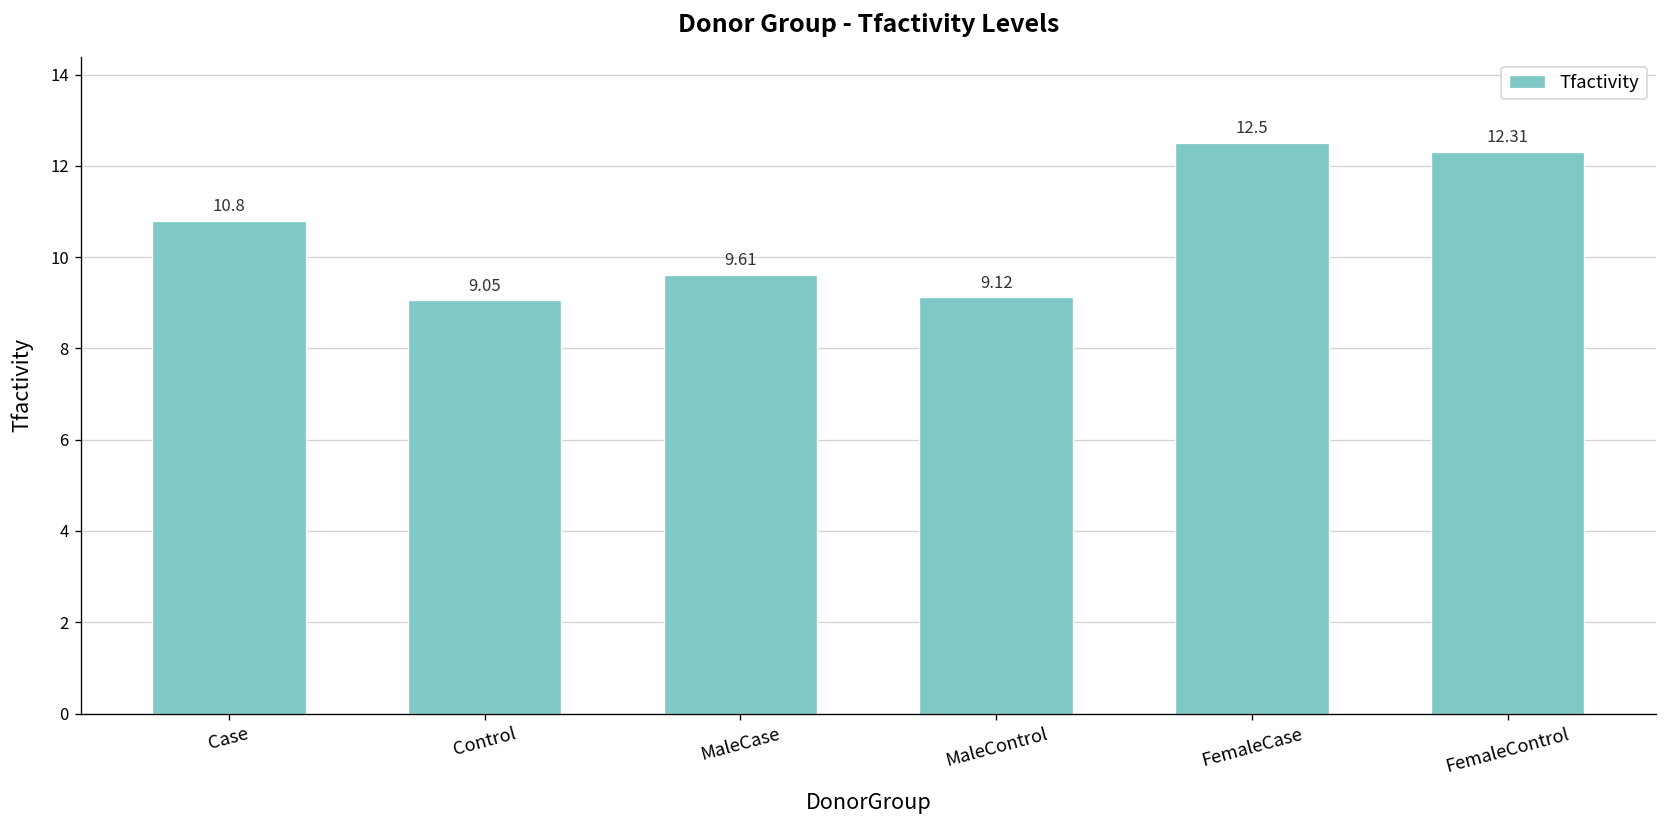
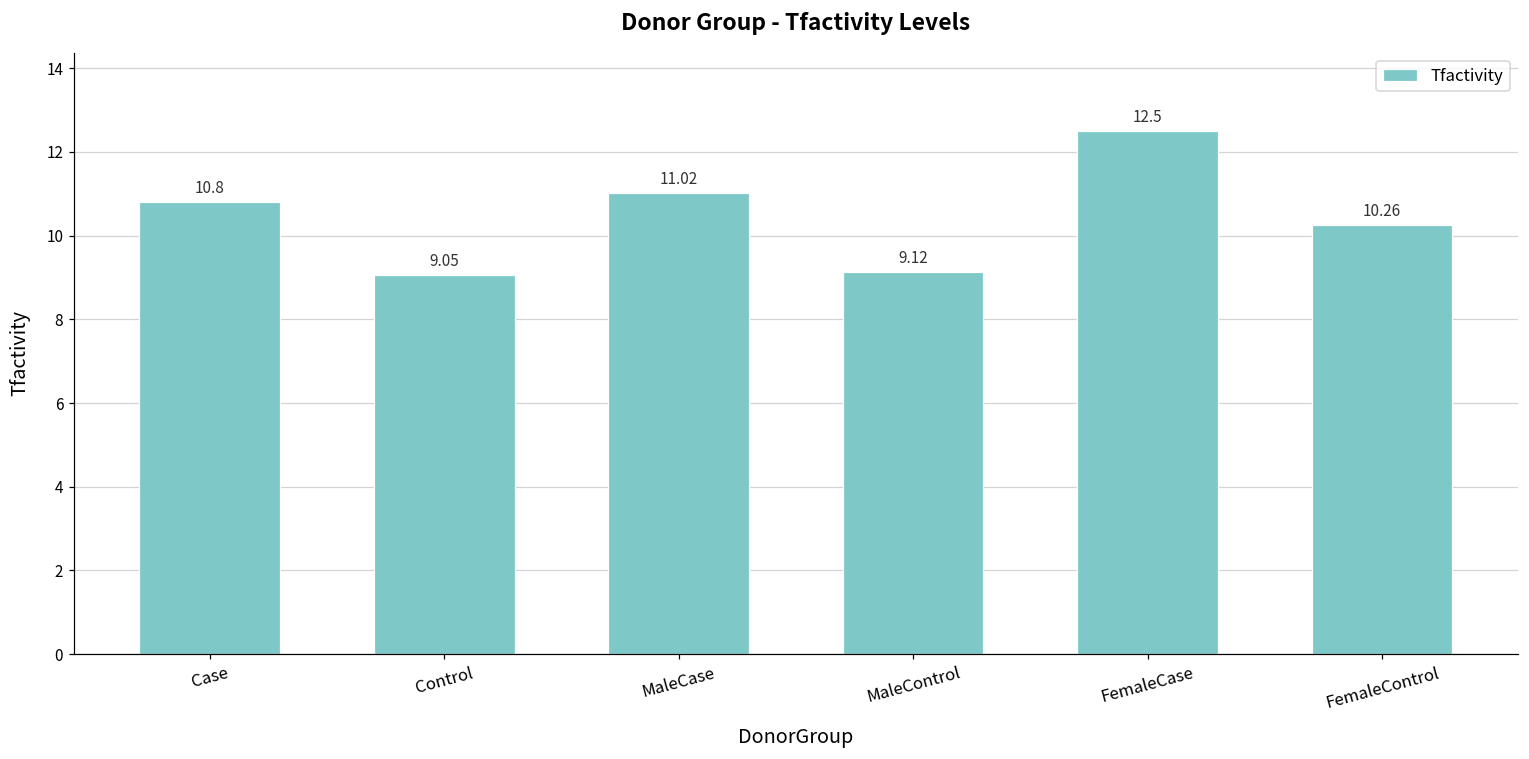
  {
    "Case": 10.8,
    "Control": 9.05,
-   "MaleCase": 9.61,
+   "MaleCase": 11.02,
    "MaleControl": 9.12,
    "FemaleCase": 12.5,
-   "FemaleControl": 12.31
+   "FemaleControl": 10.26
  }
